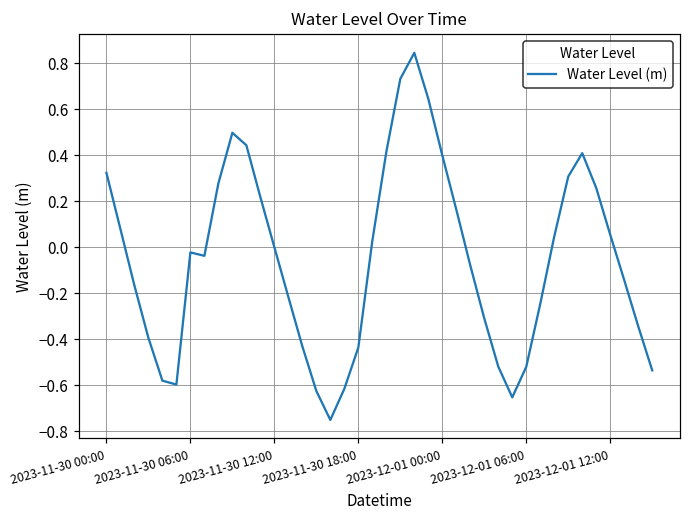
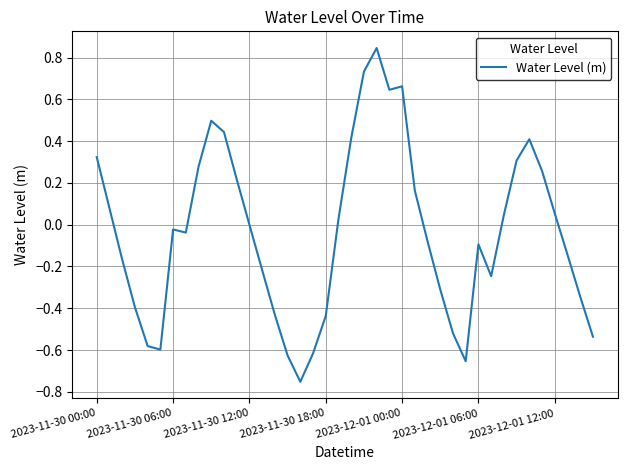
  {
    "2023-11-30 00:00": 0.32,
    "2023-11-30 06:00": -0.02,
    "2023-11-30 12:00": 0.00,
    "2023-11-30 18:00": -0.44,
-   "2023-12-01 00:00": 0.40,
-   "2023-12-01 06:00": -0.52,
+   "2023-12-01 00:00": 0.66,
+   "2023-12-01 06:00": -0.09,
    "2023-12-01 12:00": 0.05
  }
